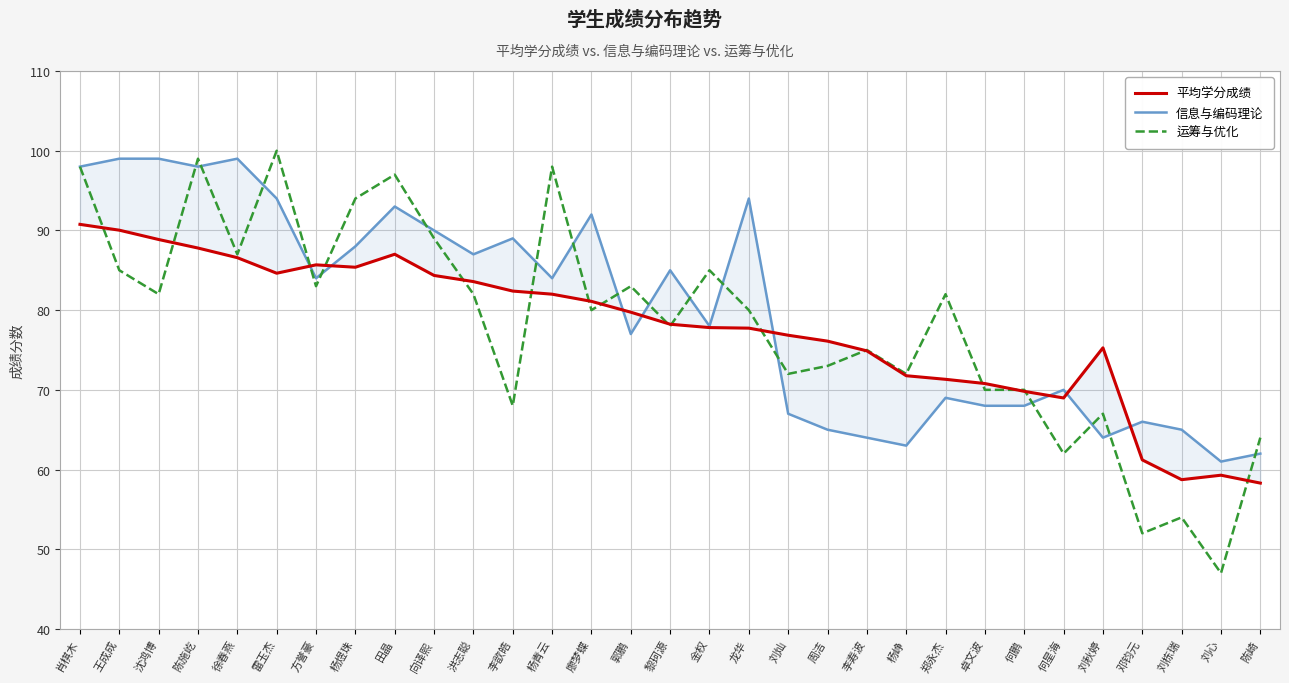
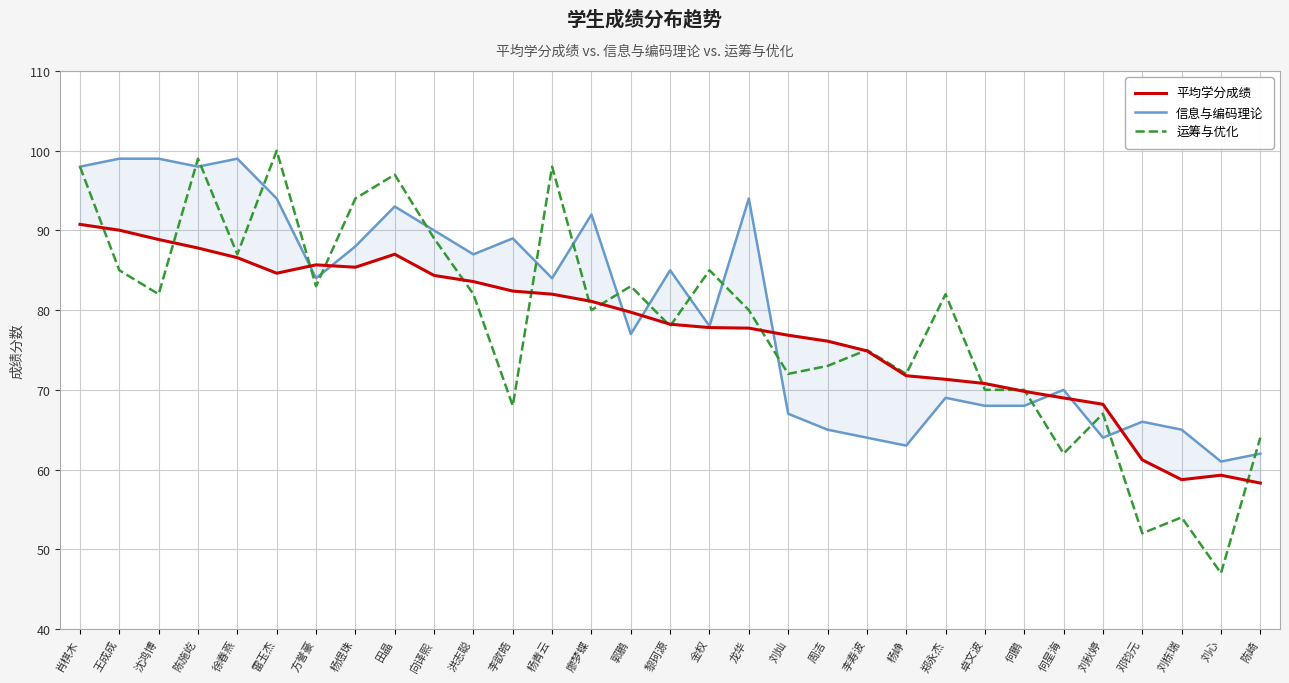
  {
    "平均学分成绩": {
      "肖棋木": 91,
      "王成成": 90,
      "沈鸿博": 89,
      "陈施屹": 88,
      "徐春燕": 87,
      "雷玉杰": 85,
      "杨煜珠": 85,
      "田晶": 87,
      "向译熙": 84,
      "洪志聪": 84,
      "李歆皓": 82,
      "杨青云": 82,
      "廖梦蝶": 81,
      "龙华": 78,
      "何星海": 69,
-     "刘秋婷": 75,
+     "刘秋婷": 68,
      "邓钧元": 61,
      "刘栋瑞": 59,
      "刘心": 59,
      "陈崎": 58
    },
    "运筹与优化": {
      "王成成": 85,
      "沈鸿博": 82,
      "陈施屹": 99,
      "徐春燕": 87,
      "雷玉杰": 100,
      "方誉豪": 83,
      "杨煜珠": 94,
      "田晶": 97,
      "向译熙": 89,
      "洪志聪": 82,
      "李歆皓": 68,
      "杨青云": 98,
      "廖梦蝶": 80,
      "郭鹏": 83,
      "金权": 85,
      "龙华": 80,
      "刘灿": 72,
      "周洁": 73,
      "郑永杰": 82,
      "卓文波": 70,
      "何星海": 62,
      "刘秋婷": 67,
      "邓钧元": 52,
      "刘栋瑞": 54,
      "刘心": 47,
      "陈崎": 64
    }
  }
